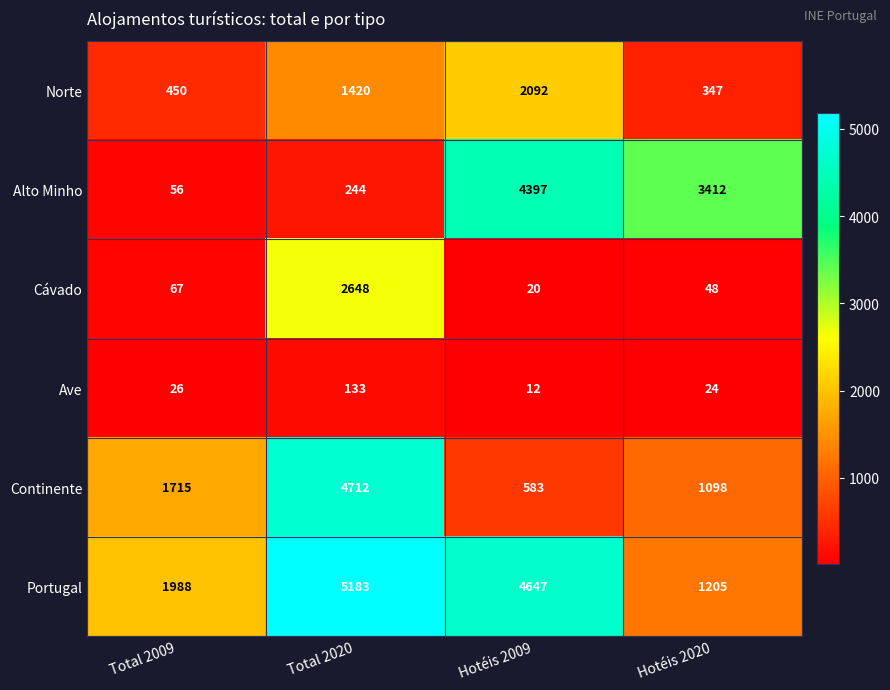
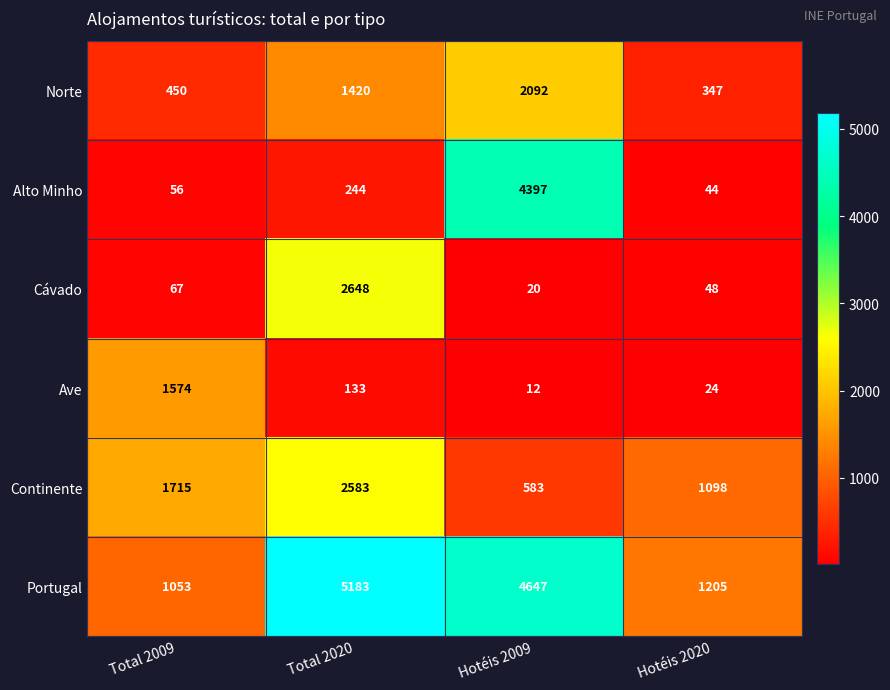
  {
    "Norte": {
      "Total 2009": 450,
      "Total 2020": 1420,
      "Hotéis 2009": 2092,
      "Hotéis 2020": 347
    },
    "Alto Minho": {
      "Total 2009": 56,
      "Total 2020": 244,
      "Hotéis 2009": 4397,
-     "Hotéis 2020": 3412
+     "Hotéis 2020": 44
    },
    "Cávado": {
      "Total 2009": 67,
      "Total 2020": 2648,
      "Hotéis 2009": 20,
      "Hotéis 2020": 48
    },
    "Ave": {
-     "Total 2009": 26,
+     "Total 2009": 1574,
      "Total 2020": 133,
      "Hotéis 2009": 12,
      "Hotéis 2020": 24
    },
    "Continente": {
      "Total 2009": 1715,
-     "Total 2020": 4712,
+     "Total 2020": 2583,
      "Hotéis 2009": 583,
      "Hotéis 2020": 1098
    },
    "Portugal": {
-     "Total 2009": 1988,
+     "Total 2009": 1053,
      "Total 2020": 5183,
      "Hotéis 2009": 4647,
      "Hotéis 2020": 1205
    }
  }
